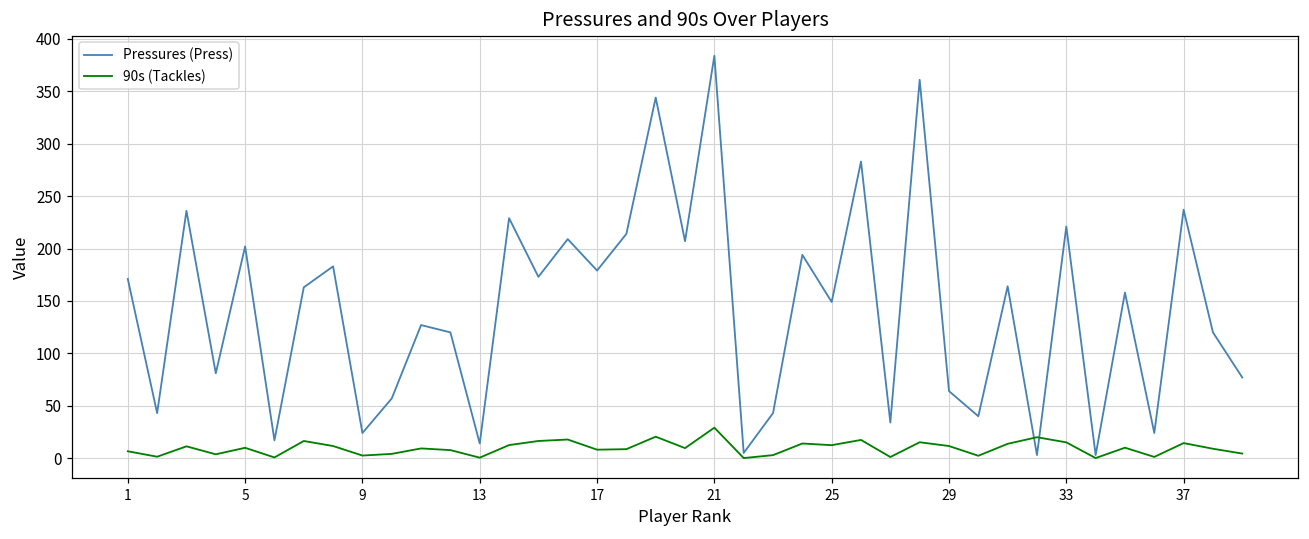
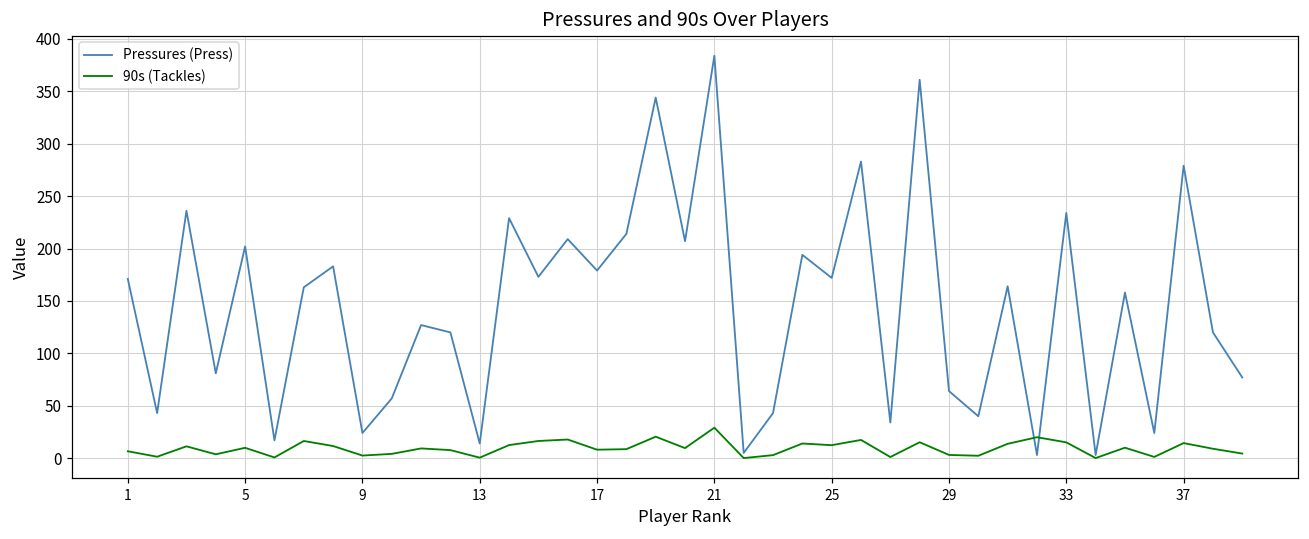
  {
    "Pressures (Press)": {
      "1": 170,
      "5": 200,
      "9": 20,
      "13": 10,
      "17": 180,
      "21": 380,
-     "25": 150,
+     "25": 170,
      "29": 60,
-     "33": 220,
-     "37": 240
+     "33": 230,
+     "37": 280
    },
    "90s (Tackles)": {
      "1": 10,
      "5": 10,
      "9": 0,
      "13": 0,
      "17": 10,
      "21": 30,
      "25": 10,
-     "29": 10,
+     "29": 0,
      "33": 20,
      "37": 10
    }
  }
